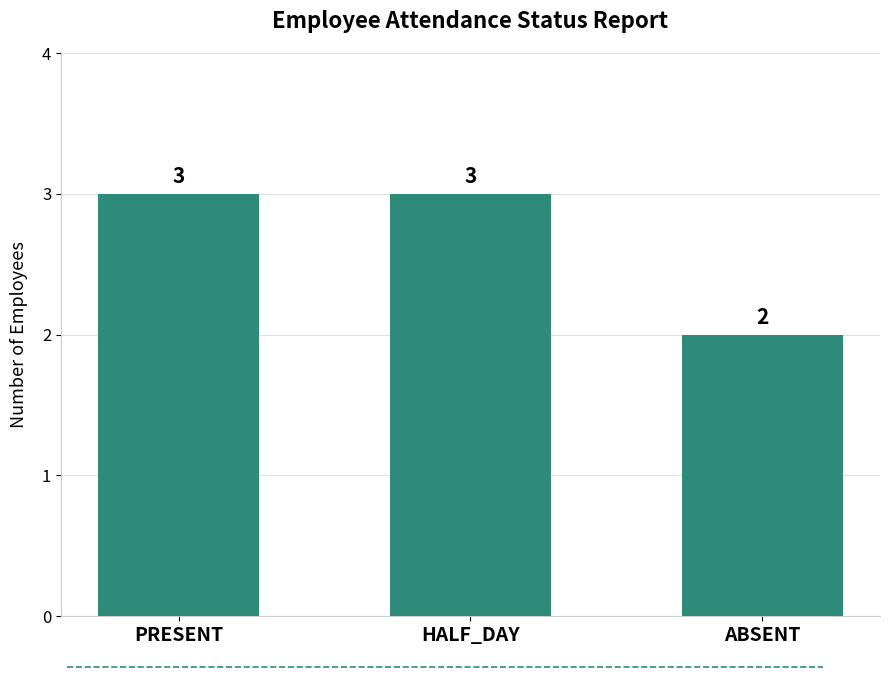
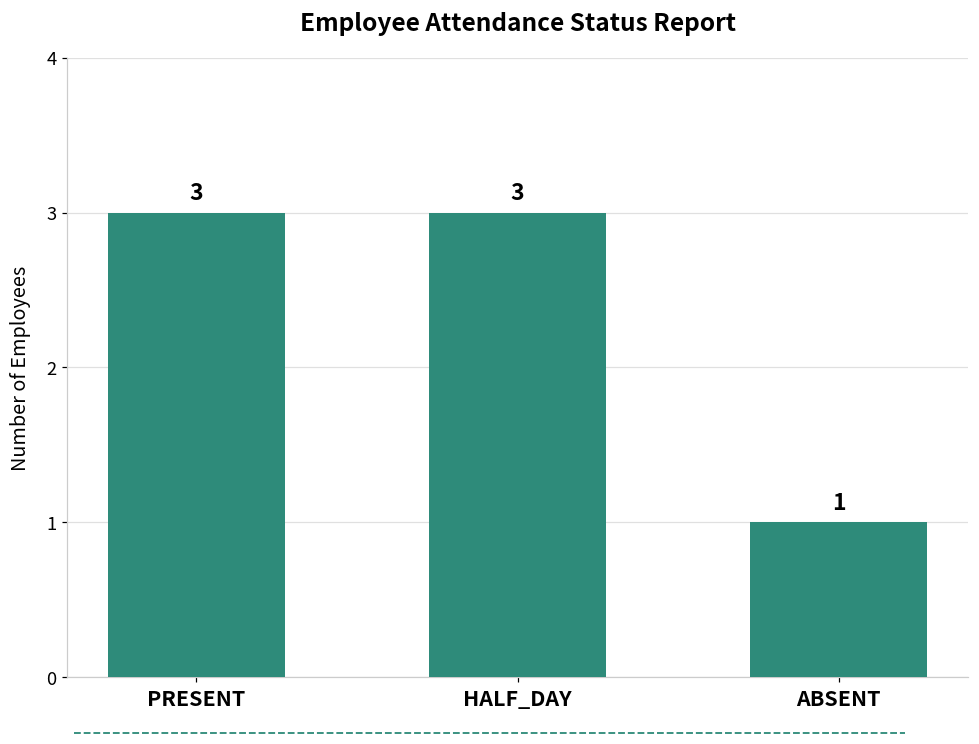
  {
    "PRESENT": 3,
    "HALF_DAY": 3,
-   "ABSENT": 2
+   "ABSENT": 1
  }
